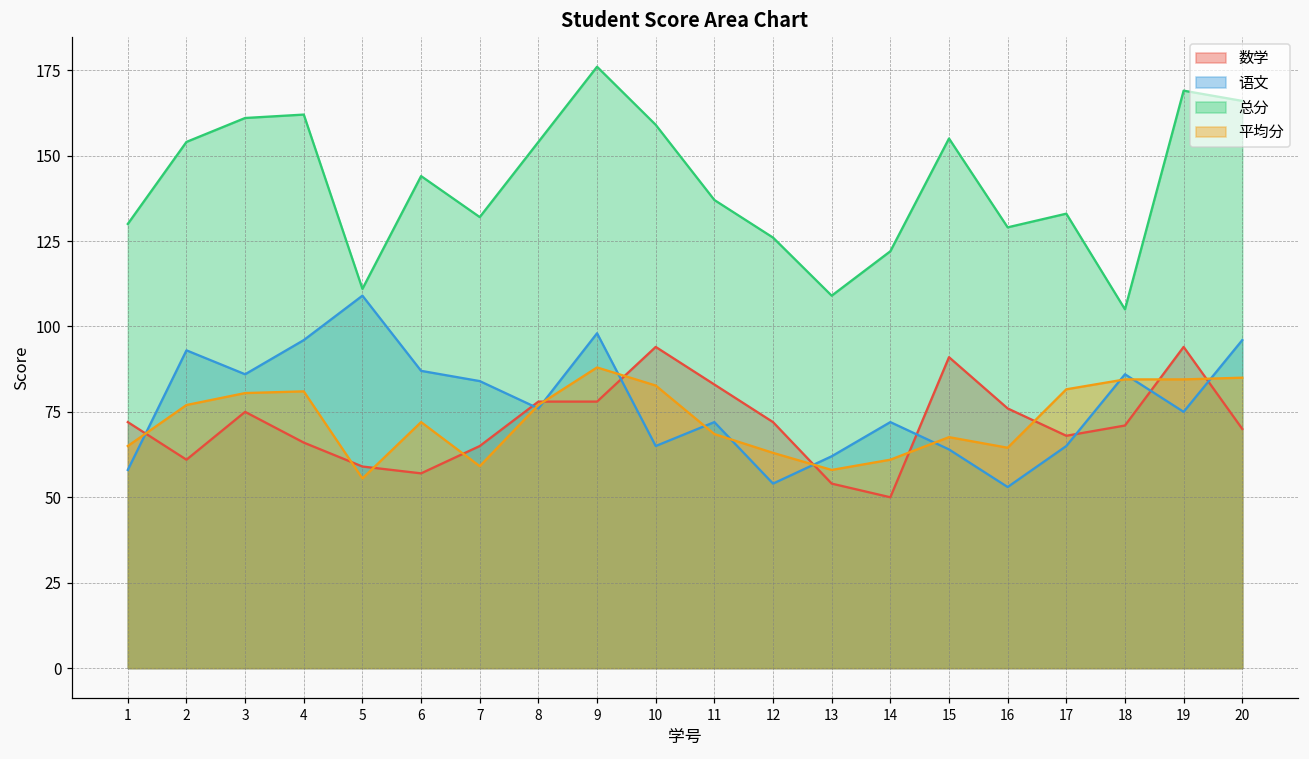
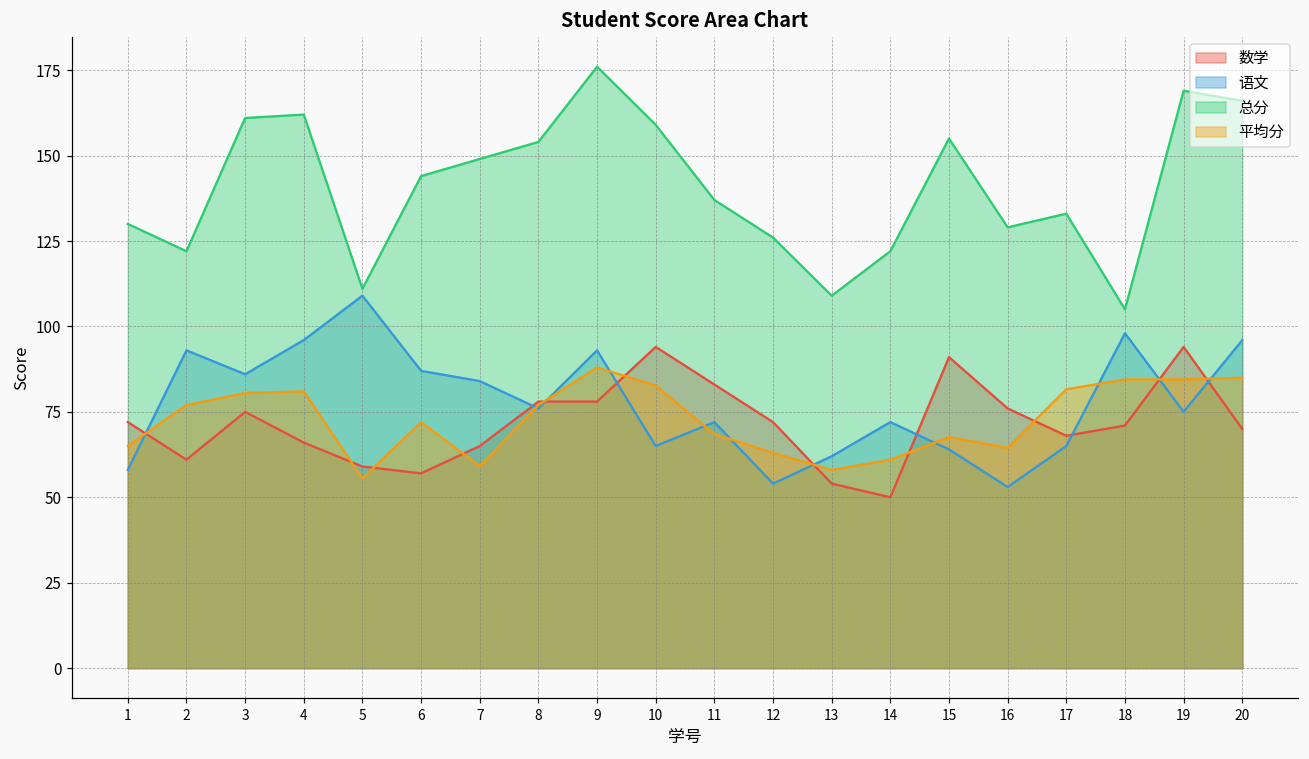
  {
    "语文": {
      "1": 58,
      "2": 93,
      "3": 86,
      "4": 96,
      "5": 109,
      "6": 87,
      "7": 84,
      "8": 76,
-     "9": 98,
+     "9": 93,
      "10": 65,
      "11": 72,
      "12": 54,
      "13": 62,
      "14": 72,
      "15": 64,
      "16": 53,
      "17": 65,
-     "18": 86,
+     "18": 98,
      "19": 75,
      "20": 96
    },
    "总分": {
      "1": 130,
-     "2": 154,
+     "2": 122,
      "3": 161,
      "4": 162,
      "5": 111,
      "6": 144,
-     "7": 132,
+     "7": 149,
      "8": 154,
      "9": 176,
      "10": 159,
      "11": 137,
      "12": 126,
      "13": 109,
      "14": 122,
      "15": 155,
      "16": 129,
      "17": 133,
      "18": 105,
      "19": 169
    }
  }
